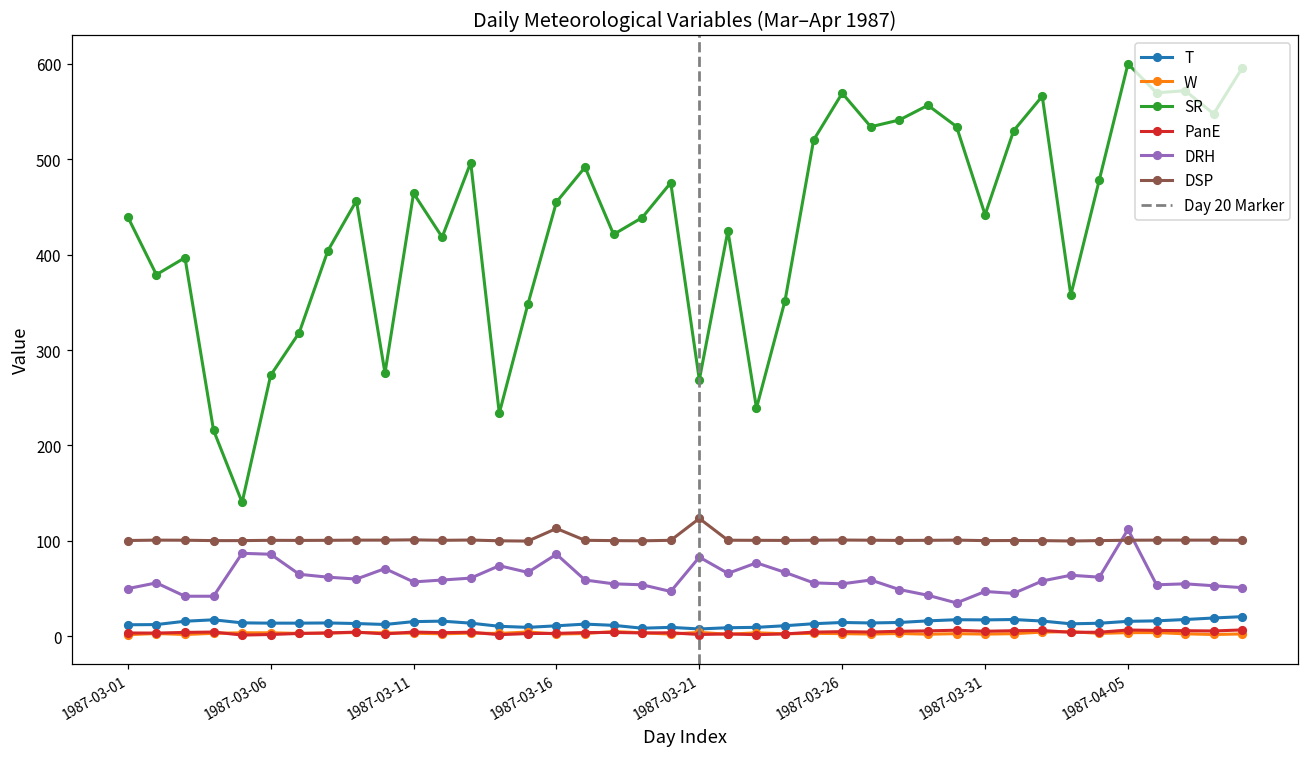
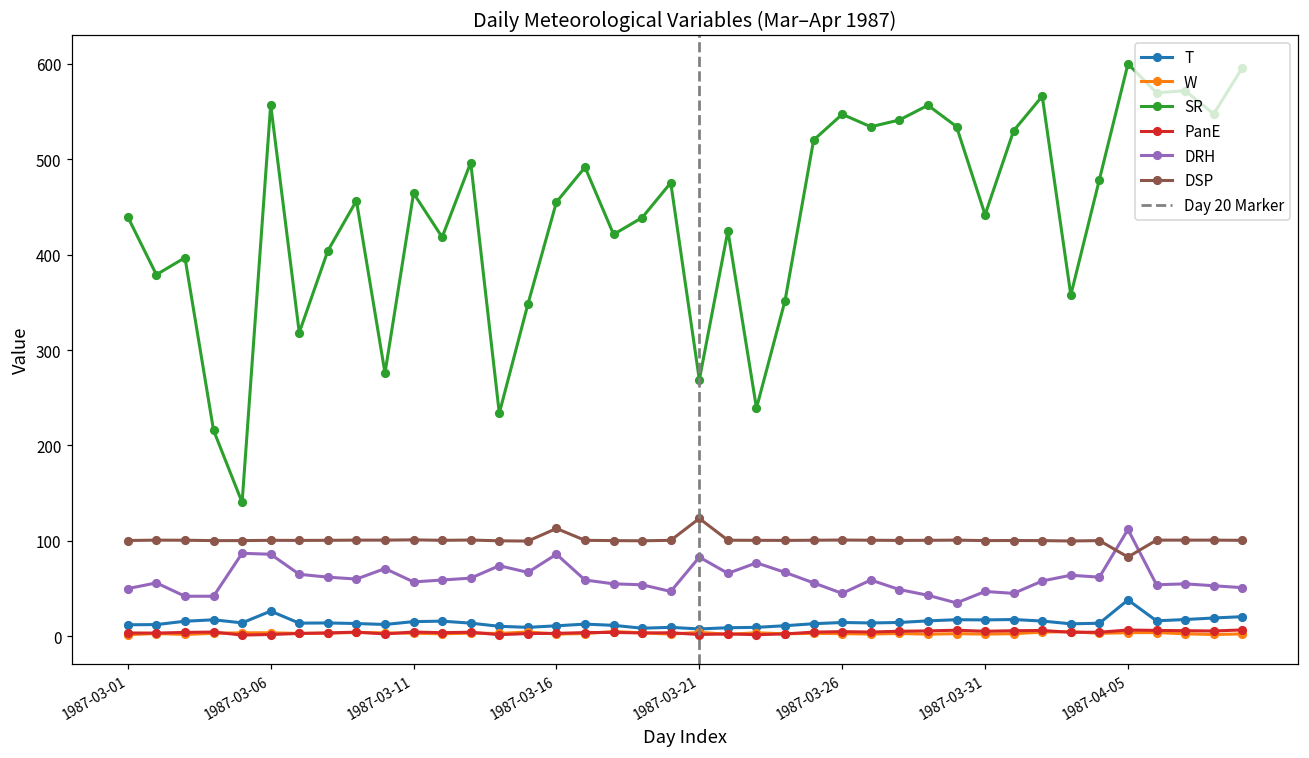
  {
    "T": {
      "1987-03-01": 10,
-     "1987-03-06": 10,
+     "1987-03-06": 30,
      "1987-03-11": 20,
      "1987-03-16": 10,
      "1987-03-21": 10,
      "1987-03-26": 10,
      "1987-03-31": 20,
-     "1987-04-05": 20
+     "1987-04-05": 40
    },
    "W": {
      "1987-03-31": 0
    },
    "SR": {
      "1987-03-01": 440,
-     "1987-03-06": 270,
+     "1987-03-06": 560,
      "1987-03-11": 460,
      "1987-03-16": 460,
      "1987-03-21": 270,
-     "1987-03-26": 570,
+     "1987-03-26": 550,
      "1987-03-31": 440,
      "1987-04-05": 600
    },
    "PanE": {
      "1987-03-31": 10
    },
    "DRH": {
      "1987-03-01": 50,
      "1987-03-06": 90,
      "1987-03-11": 60,
      "1987-03-16": 90,
      "1987-03-21": 80,
-     "1987-03-26": 60,
+     "1987-03-26": 50,
      "1987-03-31": 50,
      "1987-04-05": 110
    },
    "DSP": {
      "1987-03-01": 100,
      "1987-03-06": 100,
      "1987-03-11": 100,
      "1987-03-16": 110,
      "1987-03-21": 120,
      "1987-03-26": 100,
      "1987-03-31": 100,
-     "1987-04-05": 100
+     "1987-04-05": 80
    }
  }
